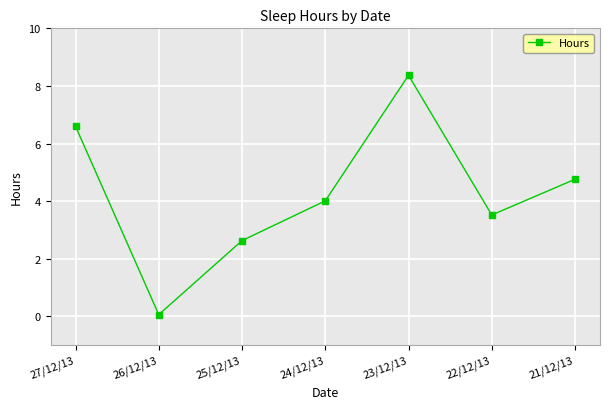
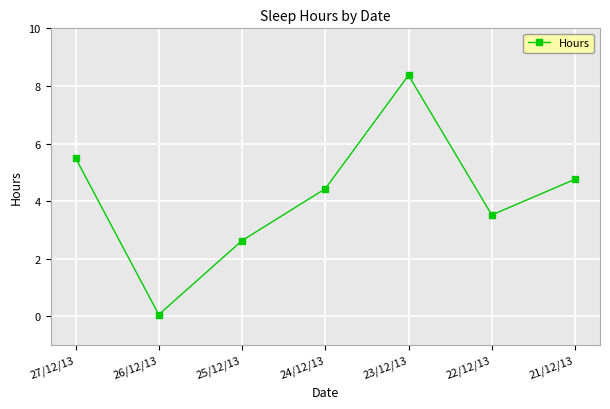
  {
-   "27/12/13": 6.6,
+   "27/12/13": 5.5,
    "26/12/13": 0.1,
    "25/12/13": 2.6,
-   "24/12/13": 4.0,
+   "24/12/13": 4.4,
    "23/12/13": 8.4,
    "22/12/13": 3.5,
    "21/12/13": 4.8
  }
